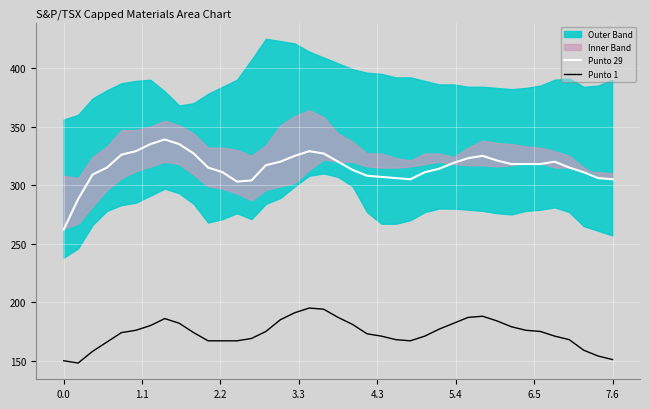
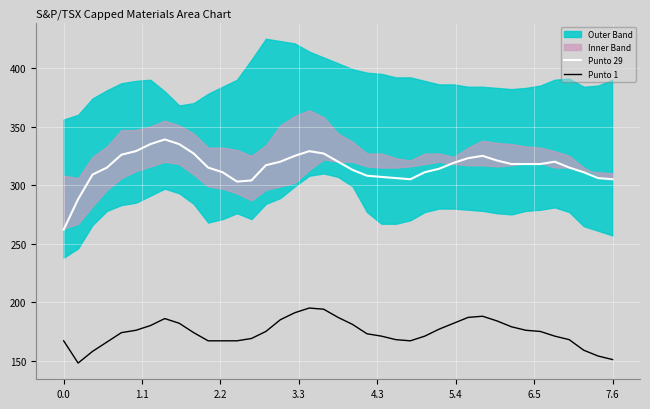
  {
    "Punto 29": {
      "0.0": 262,
      "7.6": 305
    },
    "Punto 1": {
-     "0.0": 150,
+     "0.0": 167,
      "7.6": 151
    }
  }
